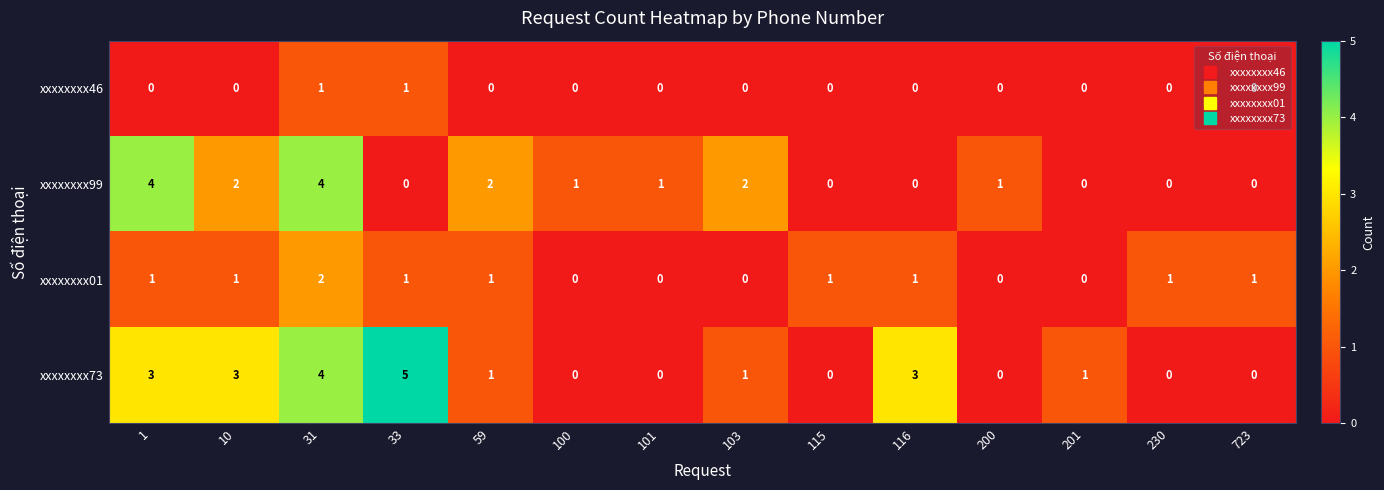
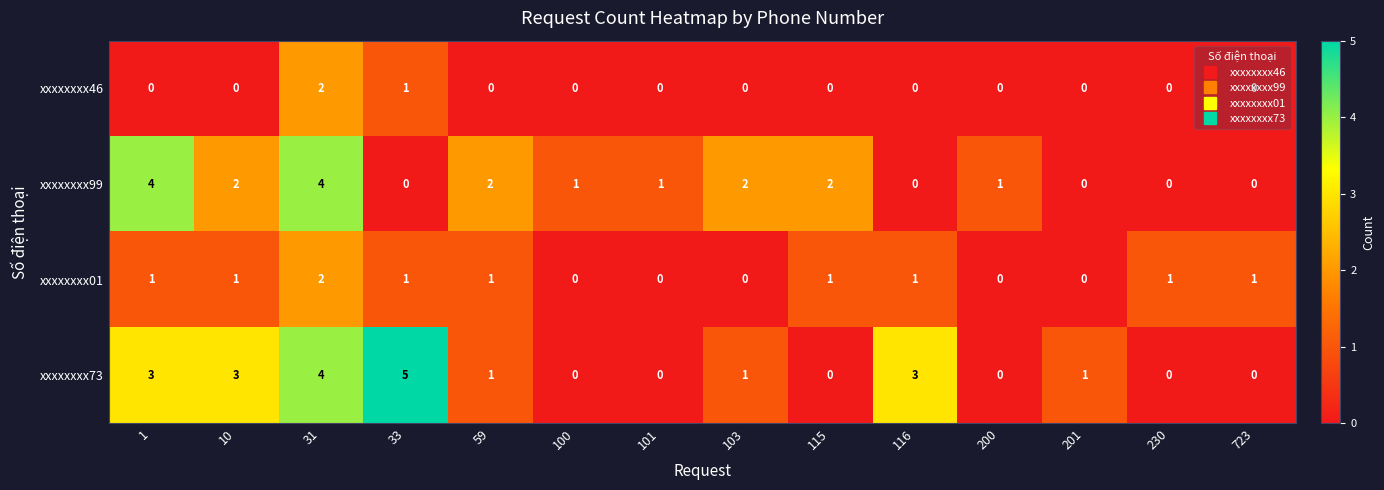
  {
    "xxxxxxxx46": {
      "1": 0,
      "10": 0,
-     "31": 1,
+     "31": 2,
      "33": 1,
      "59": 0,
      "100": 0,
      "101": 0,
      "103": 0,
      "115": 0,
      "116": 0,
      "200": 0,
      "201": 0,
      "230": 0
    },
    "xxxxxxxx99": {
      "1": 4,
      "10": 2,
      "31": 4,
      "33": 0,
      "59": 2,
      "100": 1,
      "101": 1,
      "103": 2,
-     "115": 0,
+     "115": 2,
      "116": 0,
      "200": 1,
      "201": 0,
      "230": 0,
      "723": 0
    },
    "xxxxxxxx01": {
      "1": 1,
      "10": 1,
      "31": 2,
      "33": 1,
      "59": 1,
      "100": 0,
      "101": 0,
      "103": 0,
      "115": 1,
      "116": 1,
      "200": 0,
      "201": 0,
      "230": 1,
      "723": 1
    },
    "xxxxxxxx73": {
      "1": 3,
      "10": 3,
      "31": 4,
      "33": 5,
      "59": 1,
      "100": 0,
      "101": 0,
      "103": 1,
      "115": 0,
      "116": 3,
      "200": 0,
      "201": 1,
      "230": 0,
      "723": 0
    }
  }
